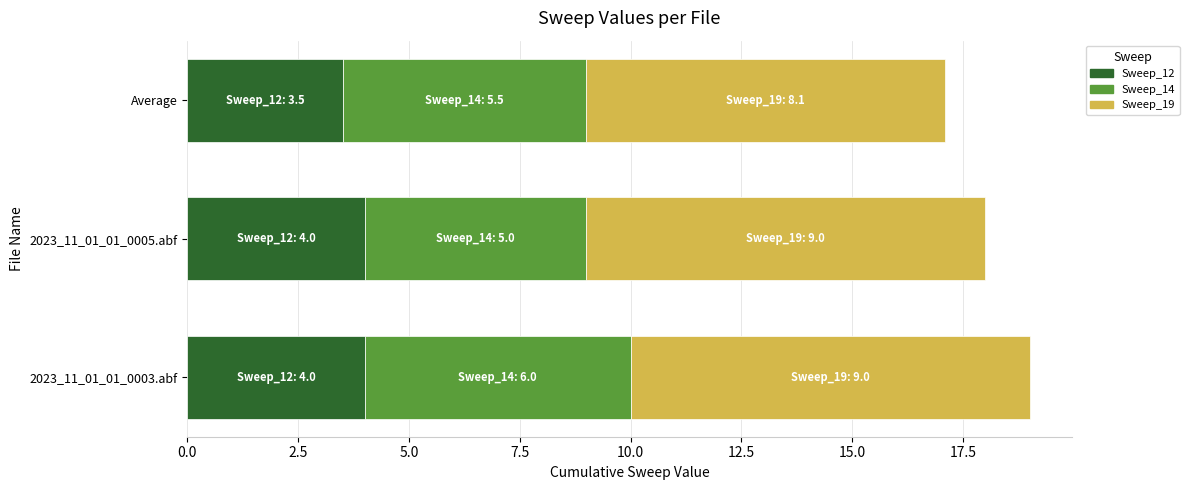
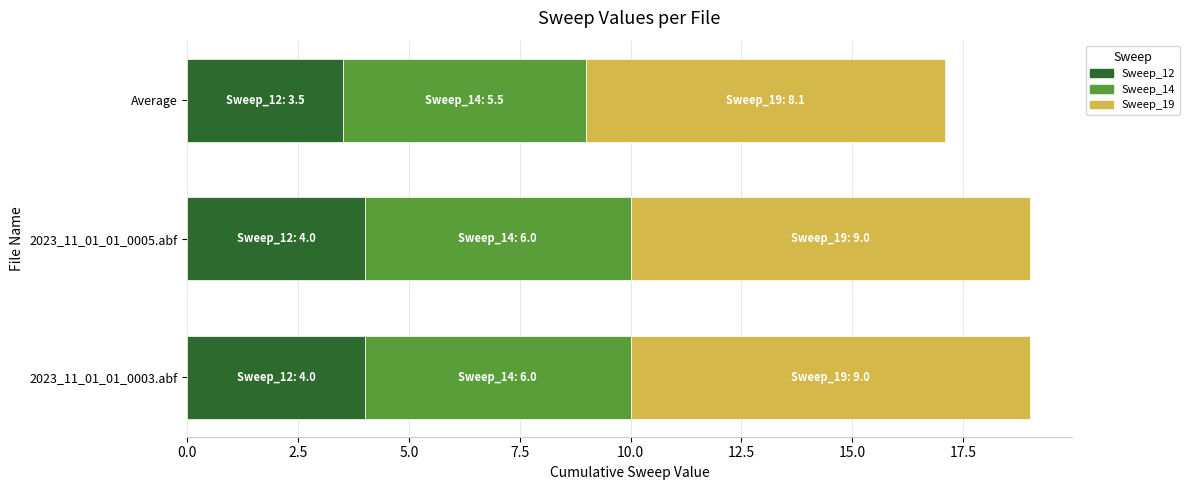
  {
    "Sweep_12": {
      "Average": 3.5,
      "2023_11_01_01_0005.abf": 4.0,
      "2023_11_01_01_0003.abf": 4.0
    },
    "Sweep_14": {
      "Average": 5.5,
-     "2023_11_01_01_0005.abf": 5.0,
+     "2023_11_01_01_0005.abf": 6.0,
      "2023_11_01_01_0003.abf": 6.0
    },
    "Sweep_19": {
      "Average": 8.1,
      "2023_11_01_01_0005.abf": 9.0,
      "2023_11_01_01_0003.abf": 9.0
    }
  }
